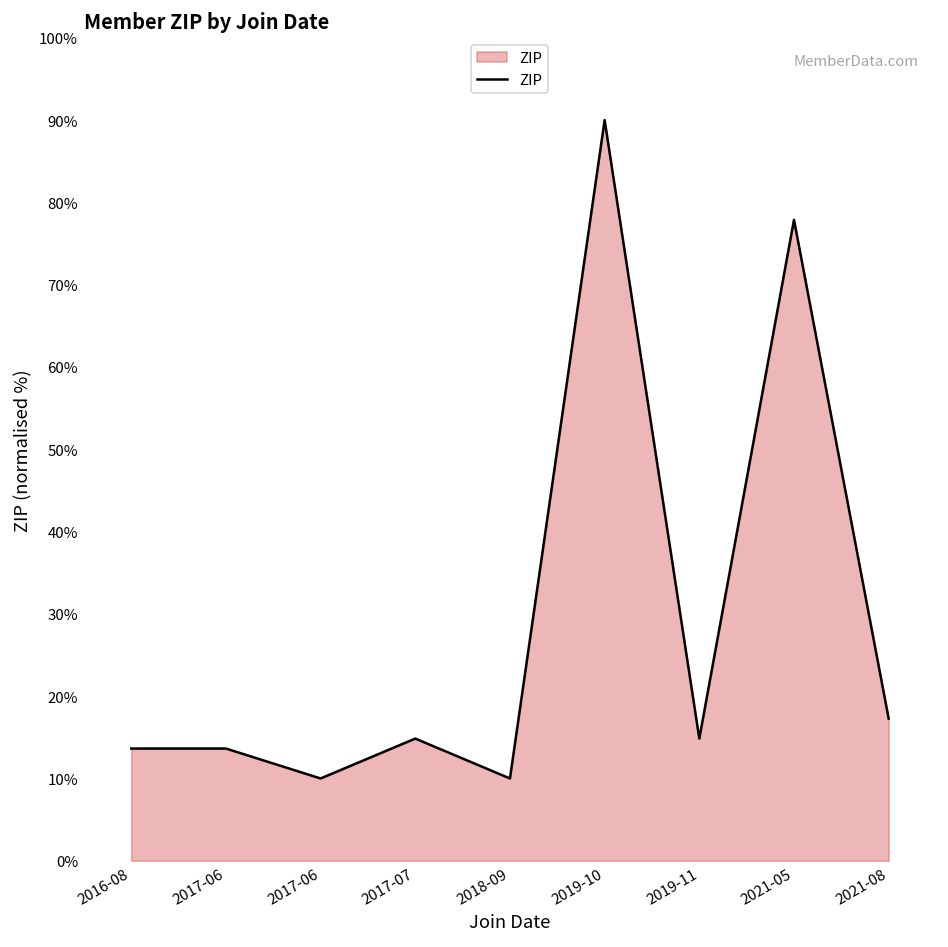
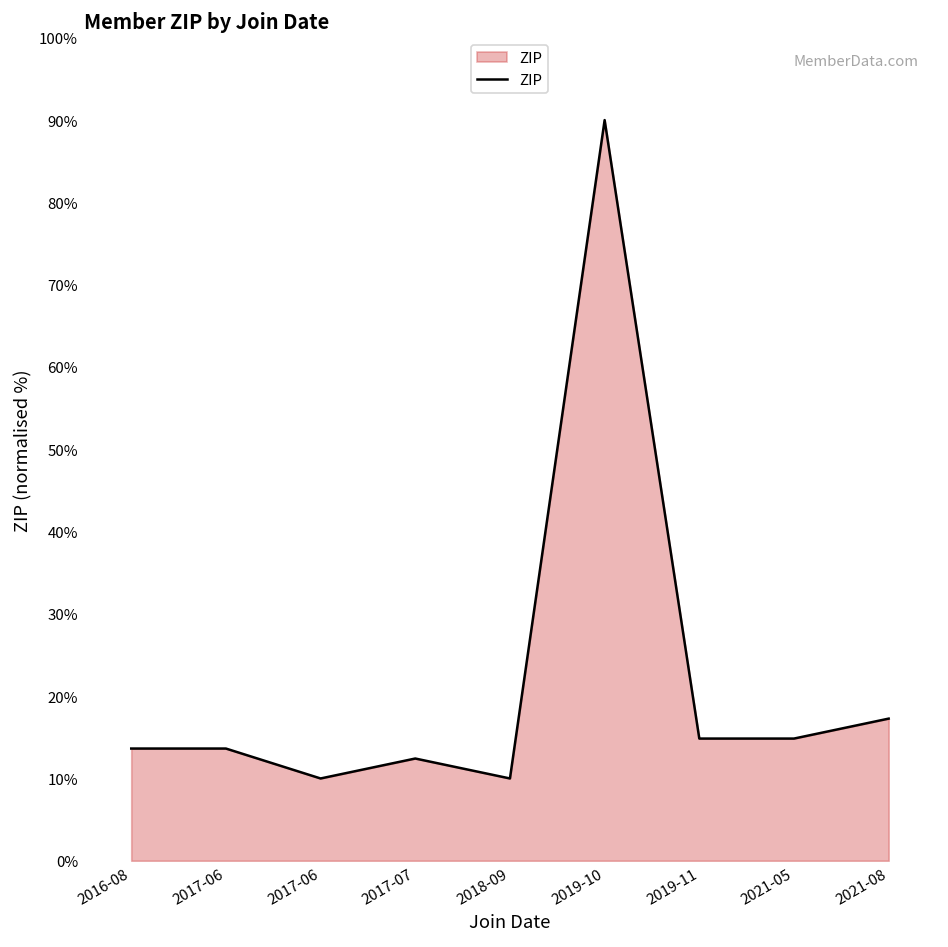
  {
    "2016-08": "14%",
-   "2017-07": "15%",
+   "2017-07": "12%",
    "2018-09": "10%",
    "2019-10": "90%",
    "2019-11": "15%",
-   "2021-05": "78%",
+   "2021-05": "15%",
    "2021-08": "17%"
  }
